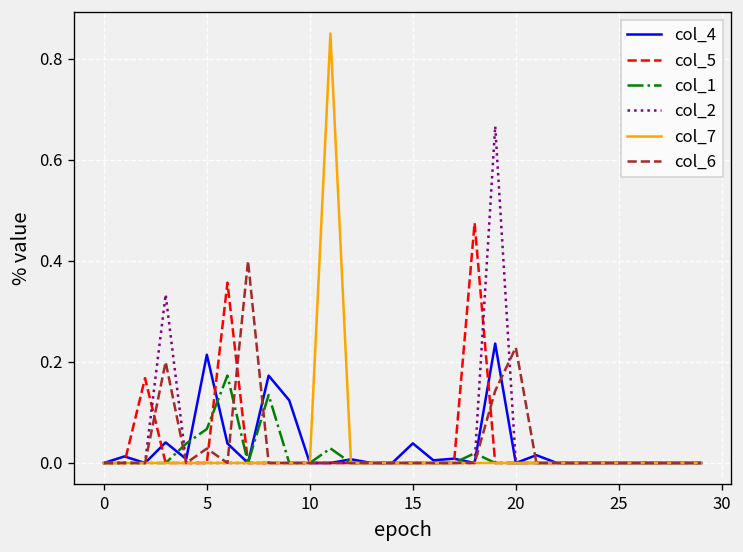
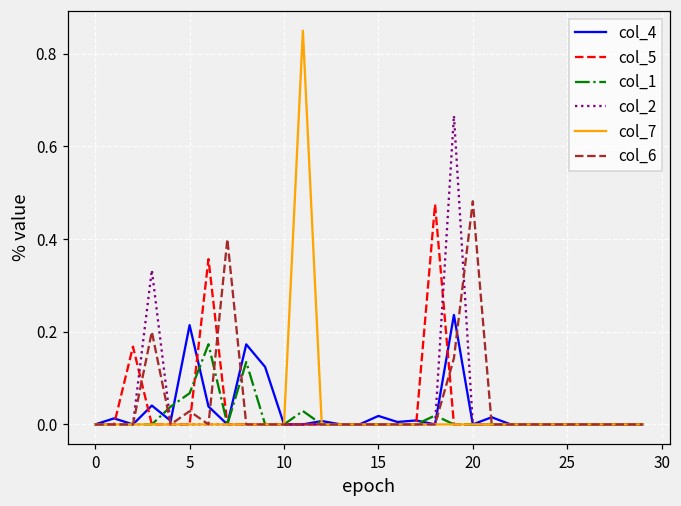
  {
    "col_4": {
      "5": 0.21,
-     "15": 0.04
+     "15": 0.02
    },
    "col_1": {
      "5": 0.07
    },
    "col_6": {
      "5": 0.03,
-     "20": 0.23
+     "20": 0.48
    }
  }
